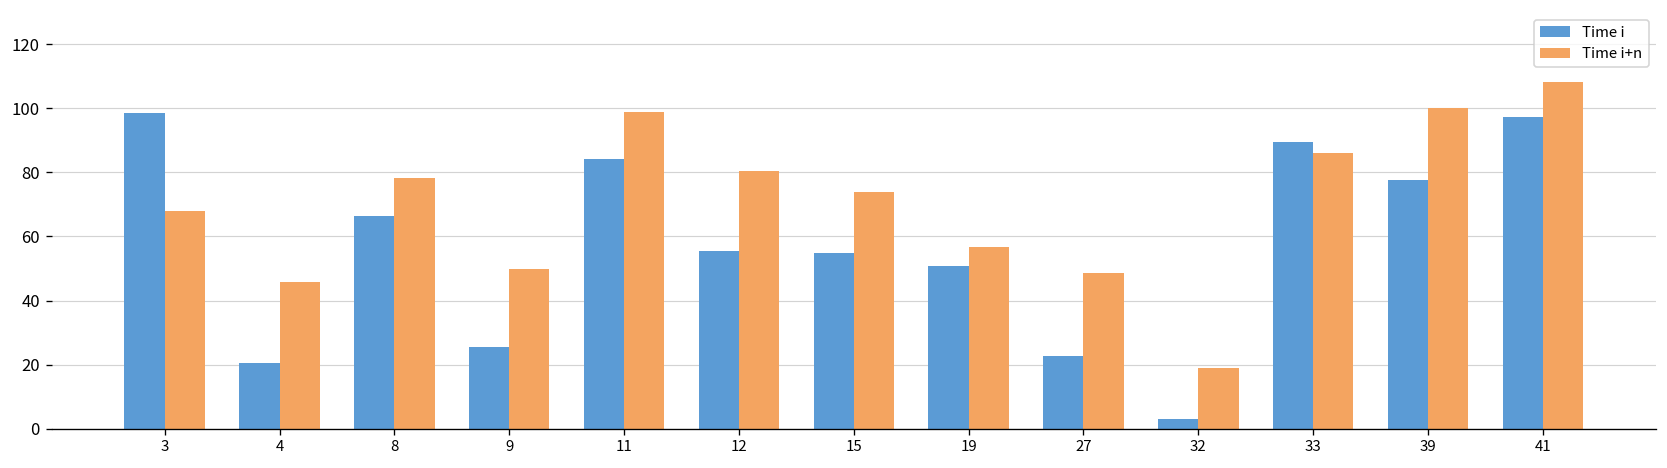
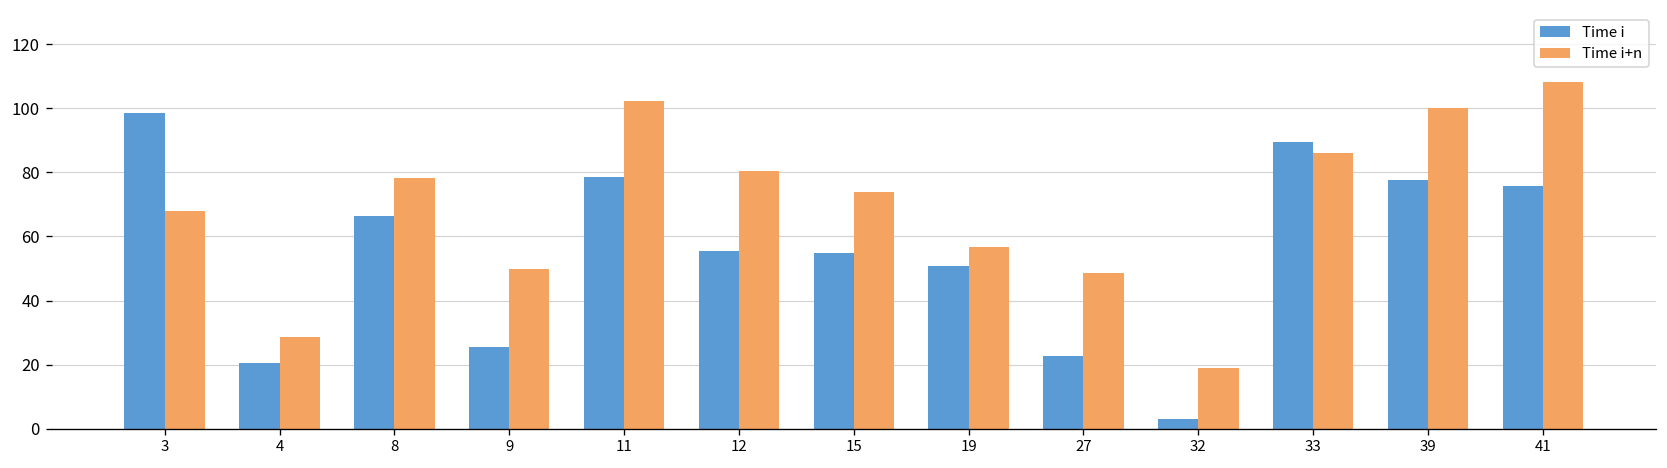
  {
    "Time i": {
      "3": 99,
      "4": 20,
      "8": 66,
      "9": 26,
-     "11": 84,
+     "11": 78,
      "12": 55,
      "15": 55,
      "19": 51,
      "27": 23,
      "32": 3,
      "33": 89,
      "39": 78,
-     "41": 97
+     "41": 76
    },
    "Time i+n": {
      "3": 68,
-     "4": 46,
+     "4": 29,
      "8": 78,
      "9": 50,
-     "11": 99,
+     "11": 102,
      "12": 80,
      "15": 74,
      "19": 57,
      "27": 49,
      "32": 19,
      "33": 86,
      "39": 100,
      "41": 108
    }
  }
